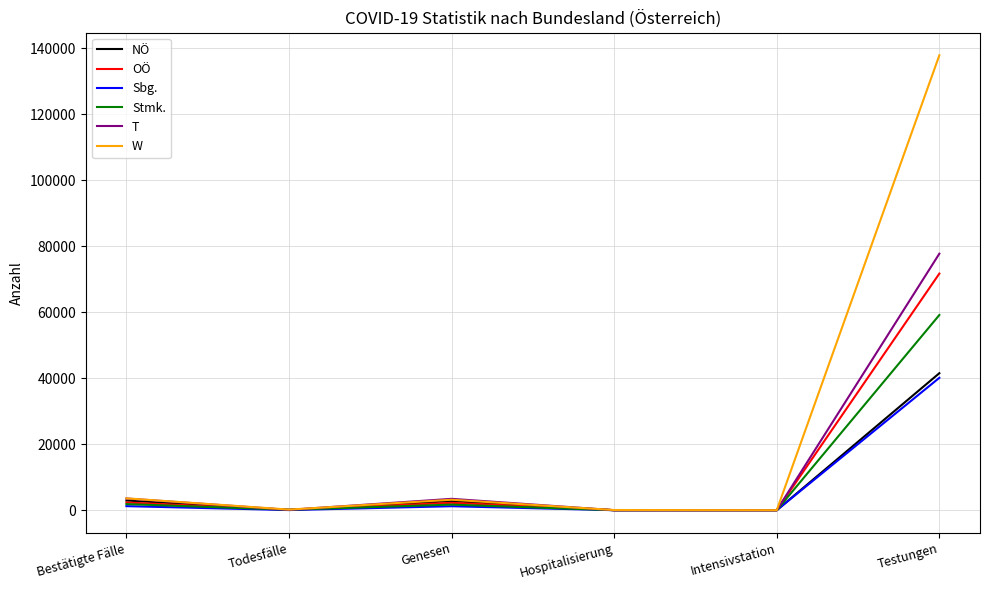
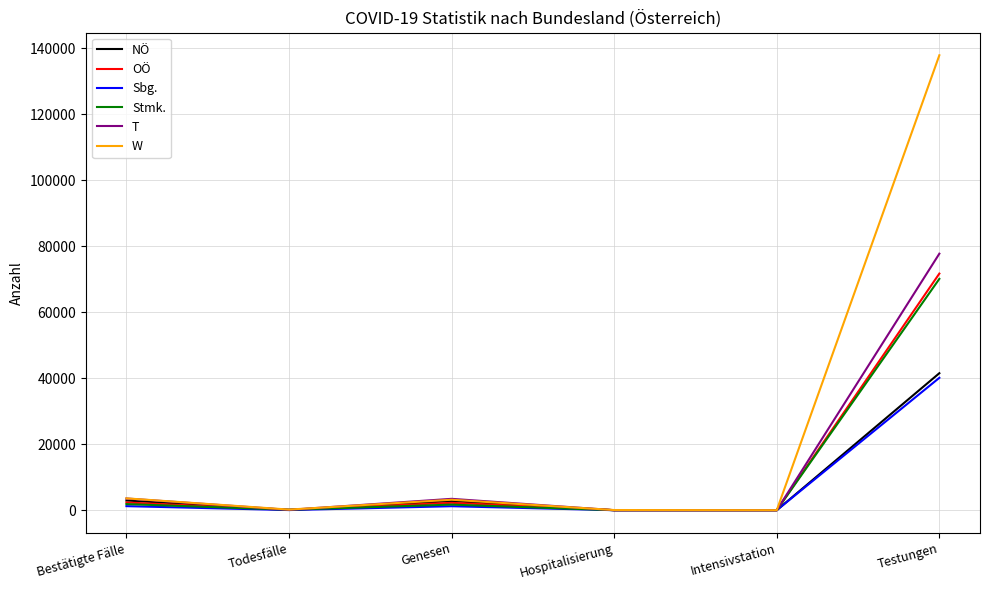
  {
    "NÖ": {
      "Testungen": 41000
    },
    "OÖ": {
      "Testungen": 72000
    },
    "Sbg.": {
      "Testungen": 40000
    },
    "Stmk.": {
-     "Testungen": 59000
+     "Testungen": 70000
    },
    "T": {
      "Testungen": 78000
    },
    "W": {
      "Testungen": 138000
    }
  }
